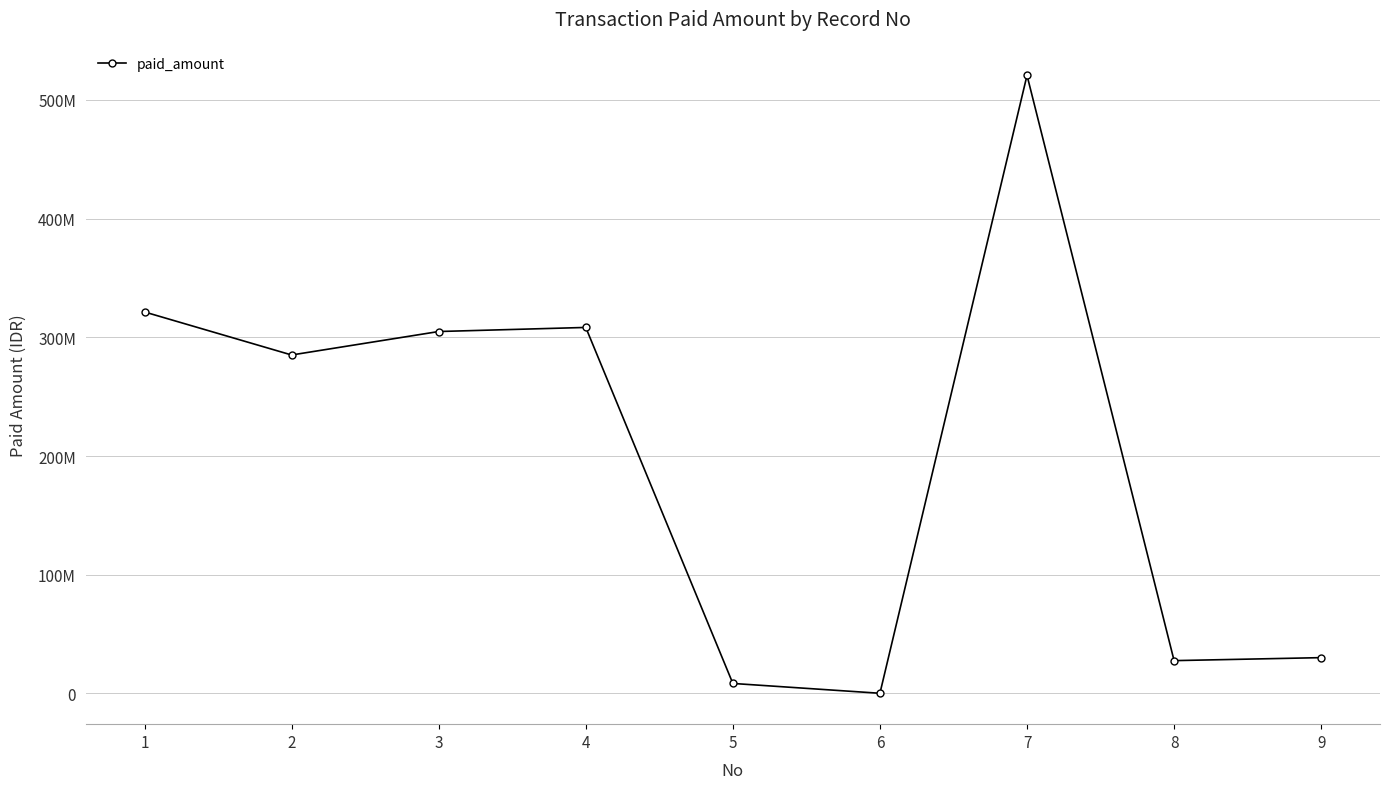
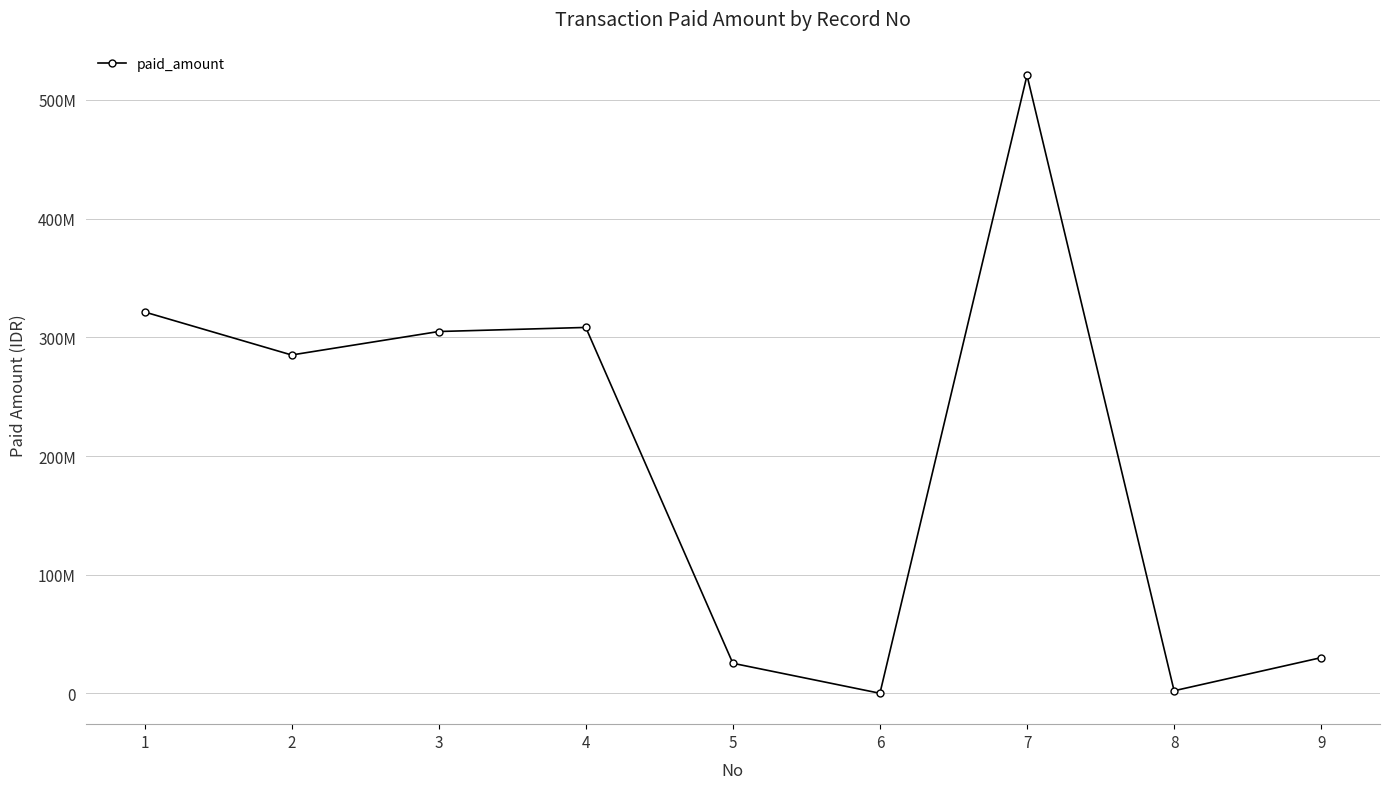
  {
    "1": 321000000,
    "2": 285000000,
    "3": 305000000,
    "4": 308000000,
-   "5": 8000000,
+   "5": 25000000,
    "6": 0,
    "7": 521000000,
-   "8": 28000000,
+   "8": 2000000,
    "9": 30000000
  }
